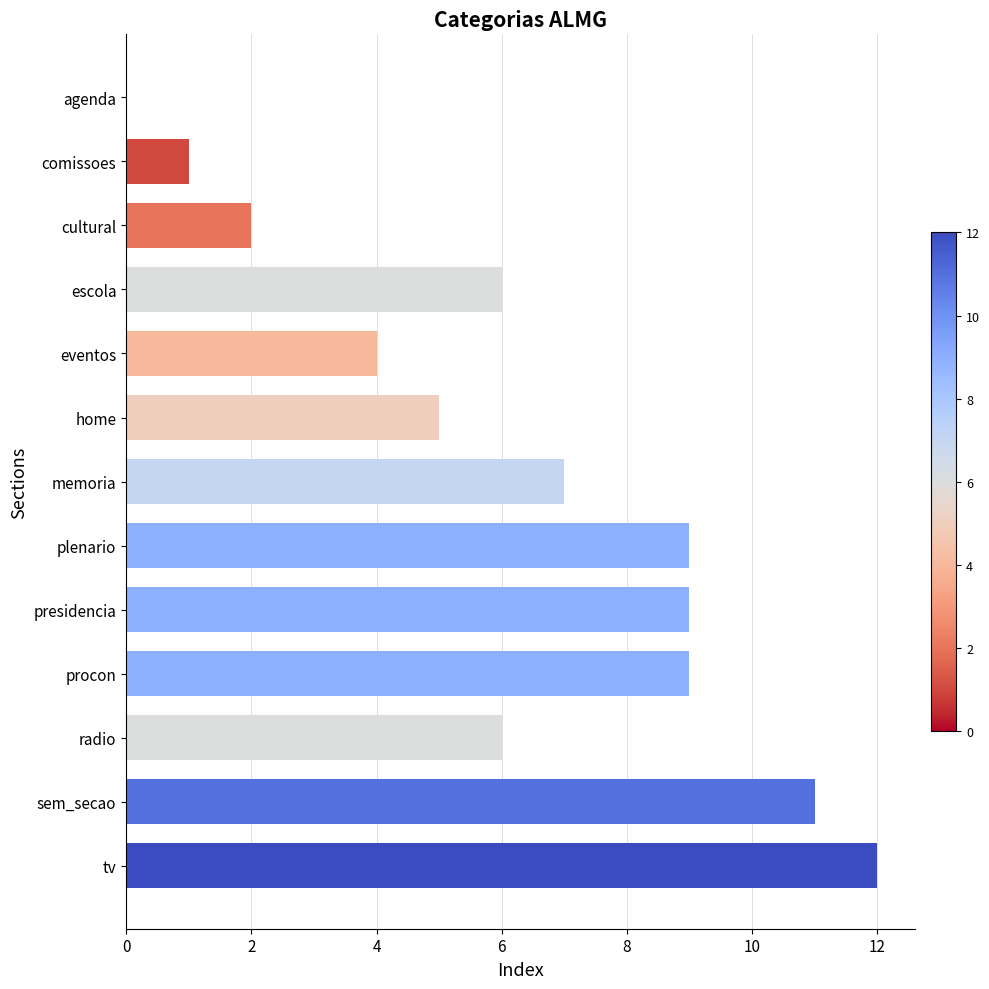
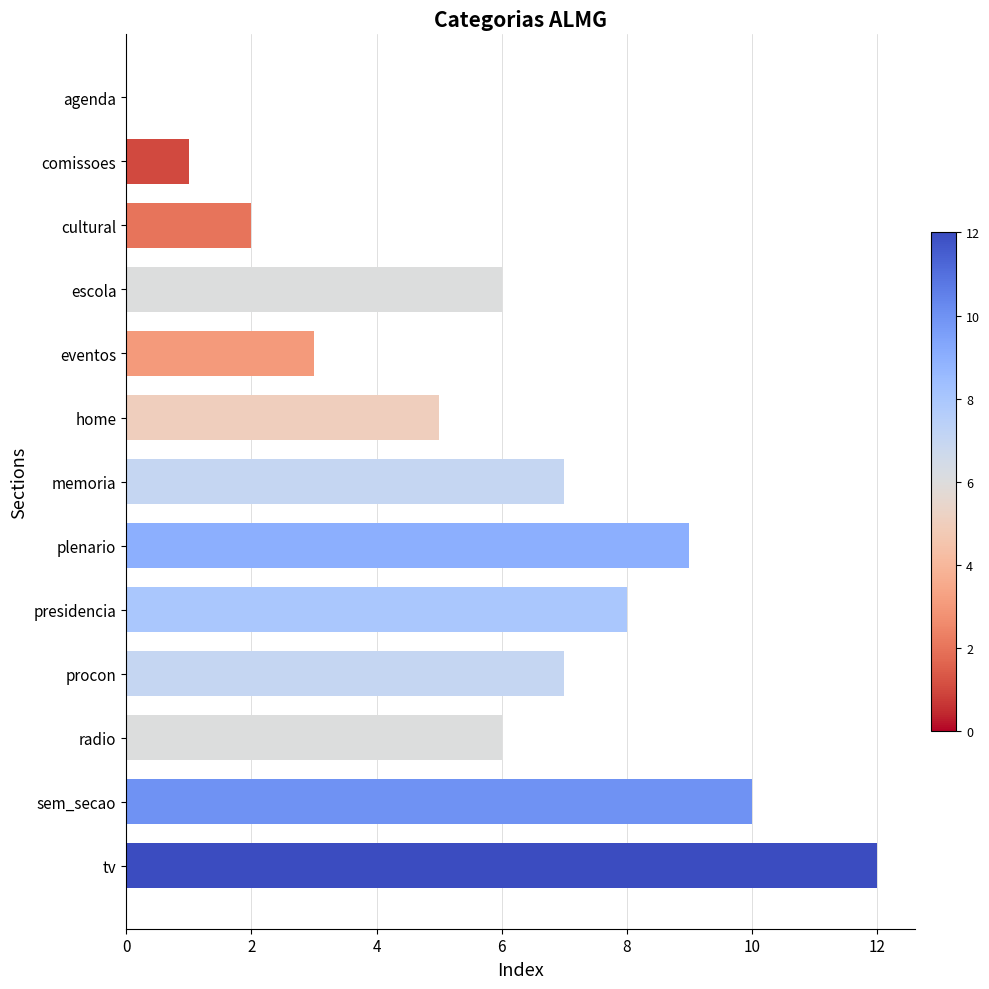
  {
    "agenda": 0,
    "comissoes": 1,
    "cultural": 2,
    "escola": 6,
-   "eventos": 4,
+   "eventos": 3,
    "home": 5,
    "memoria": 7,
    "plenario": 9,
-   "presidencia": 9,
-   "procon": 9,
+   "presidencia": 8,
+   "procon": 7,
    "radio": 6,
-   "sem_secao": 11,
+   "sem_secao": 10,
    "tv": 12
  }
